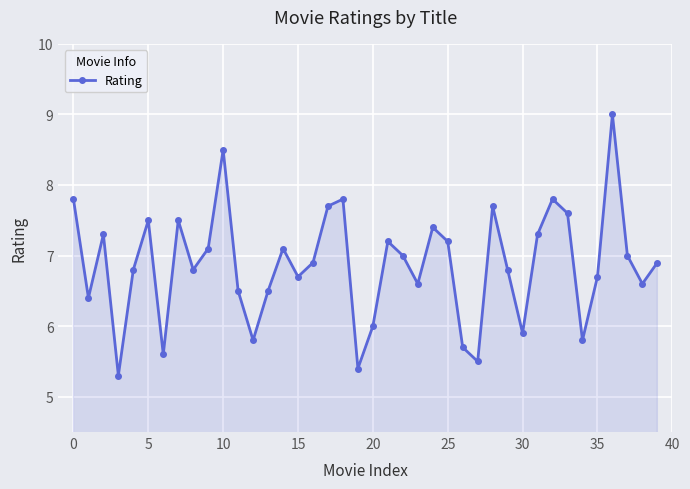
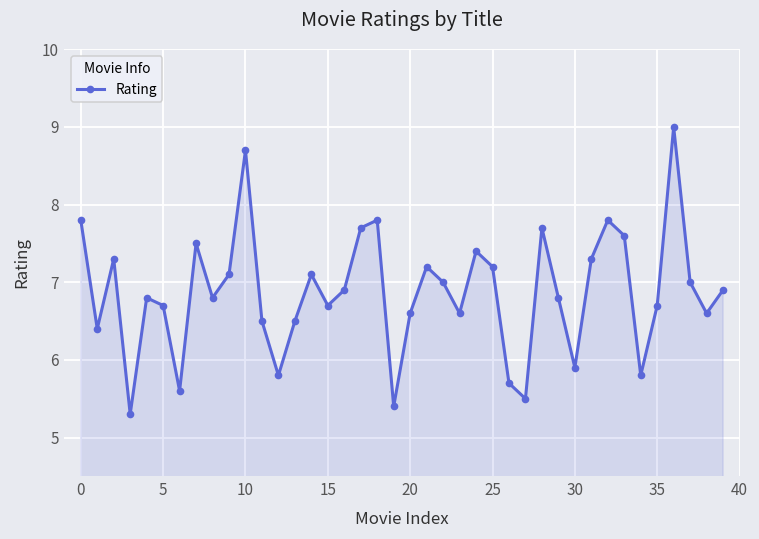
  {
    "0": 7.8,
-   "5": 7.5,
-   "10": 8.5,
+   "5": 6.7,
+   "10": 8.7,
    "15": 6.7,
-   "20": 6.0,
+   "20": 6.6,
    "25": 7.2,
    "30": 5.9,
    "35": 6.7
  }
